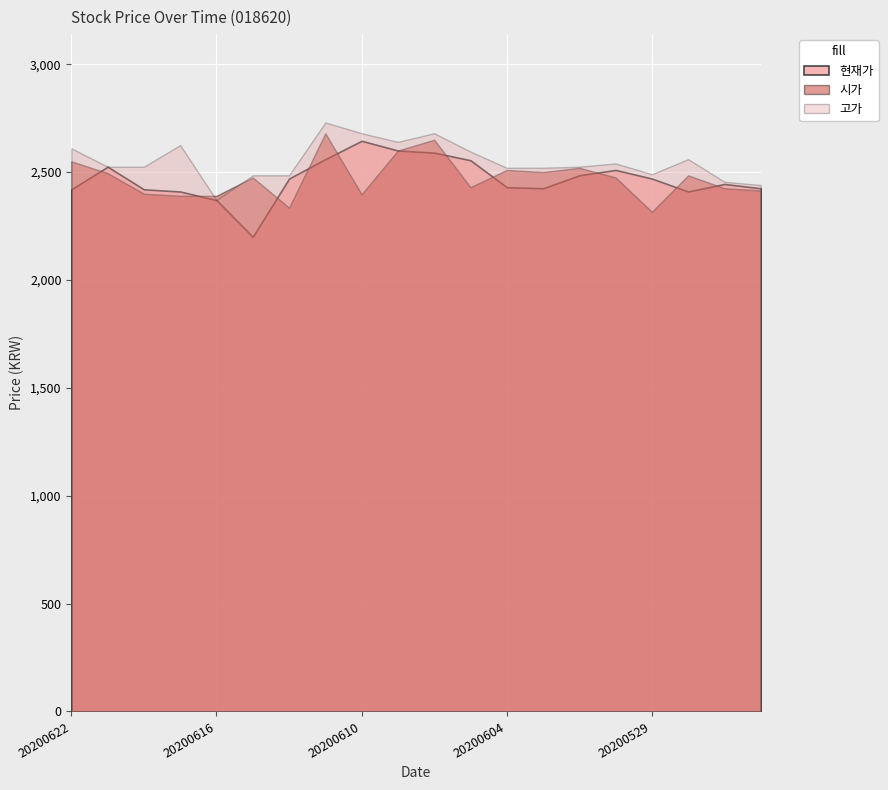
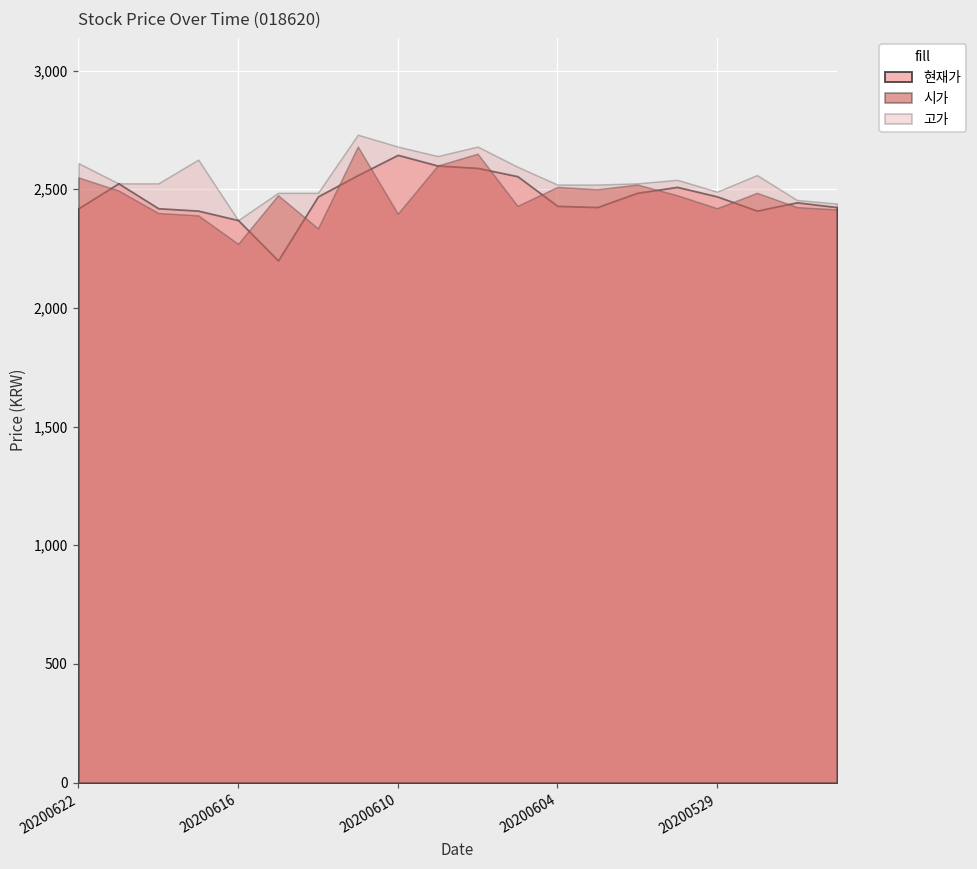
  {
    "시가": {
      "20200622": "2,550",
-     "20200616": "2,390",
+     "20200616": "2,270",
      "20200610": "2,400",
-     "20200529": "2,320"
+     "20200529": "2,420"
    }
  }
